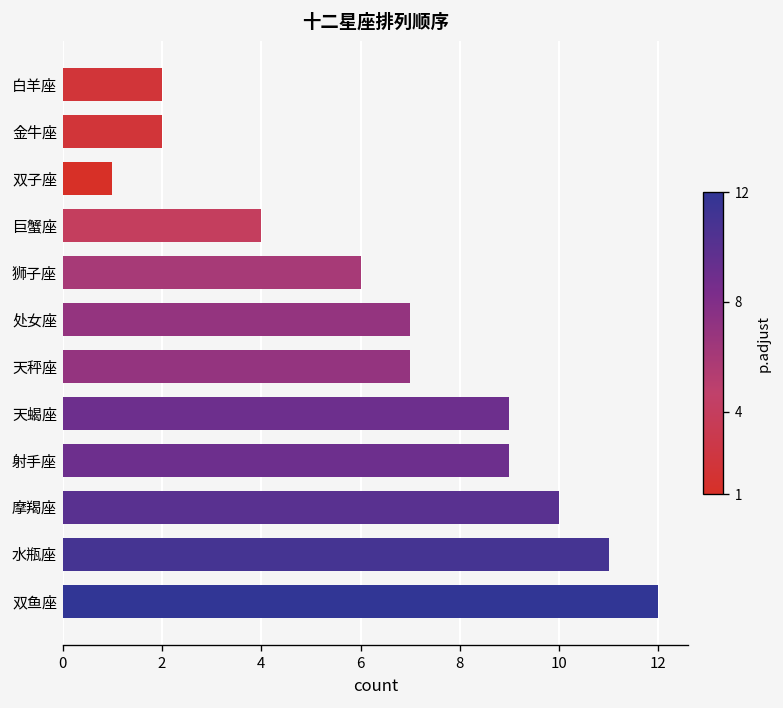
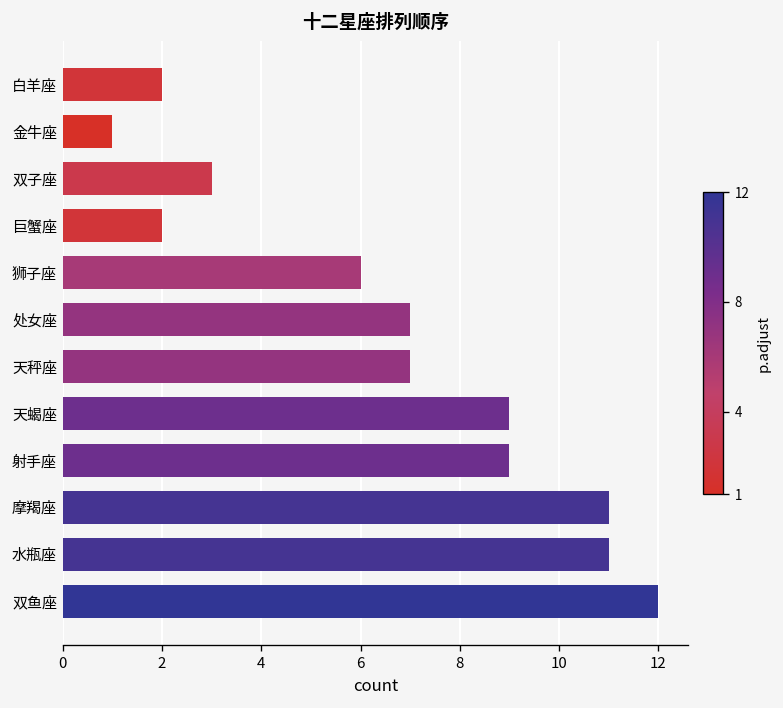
  {
    "白羊座": 2,
-   "金牛座": 2,
-   "双子座": 1,
-   "巨蟹座": 4,
+   "金牛座": 1,
+   "双子座": 3,
+   "巨蟹座": 2,
    "狮子座": 6,
    "处女座": 7,
    "天秤座": 7,
    "天蝎座": 9,
    "射手座": 9,
-   "摩羯座": 10,
+   "摩羯座": 11,
    "水瓶座": 11,
    "双鱼座": 12
  }
